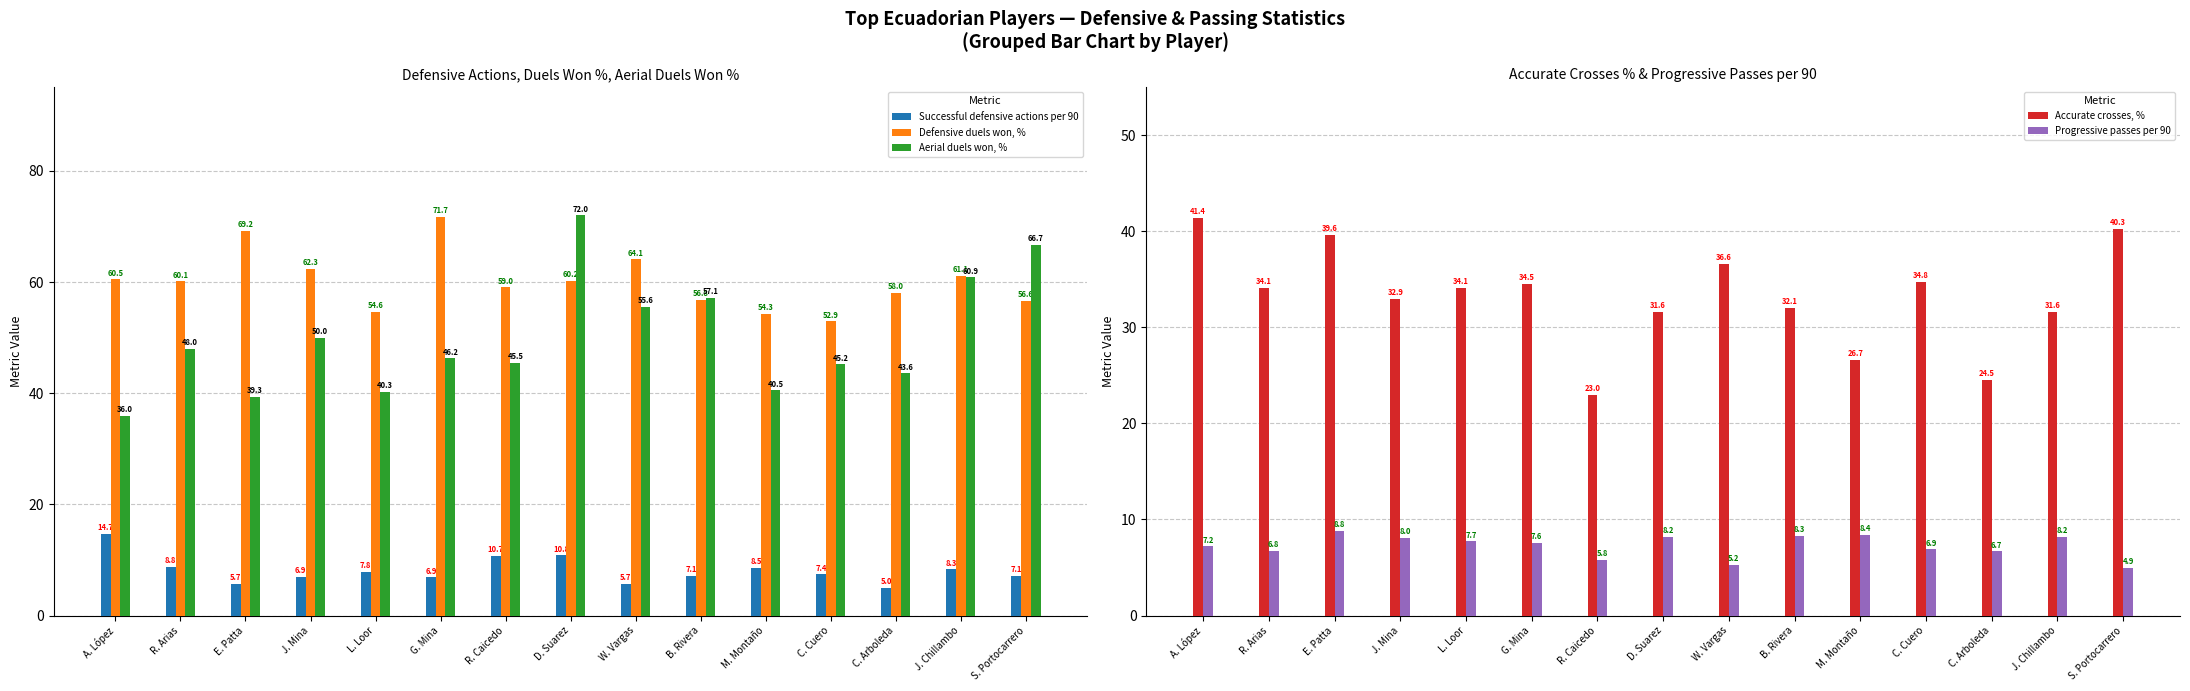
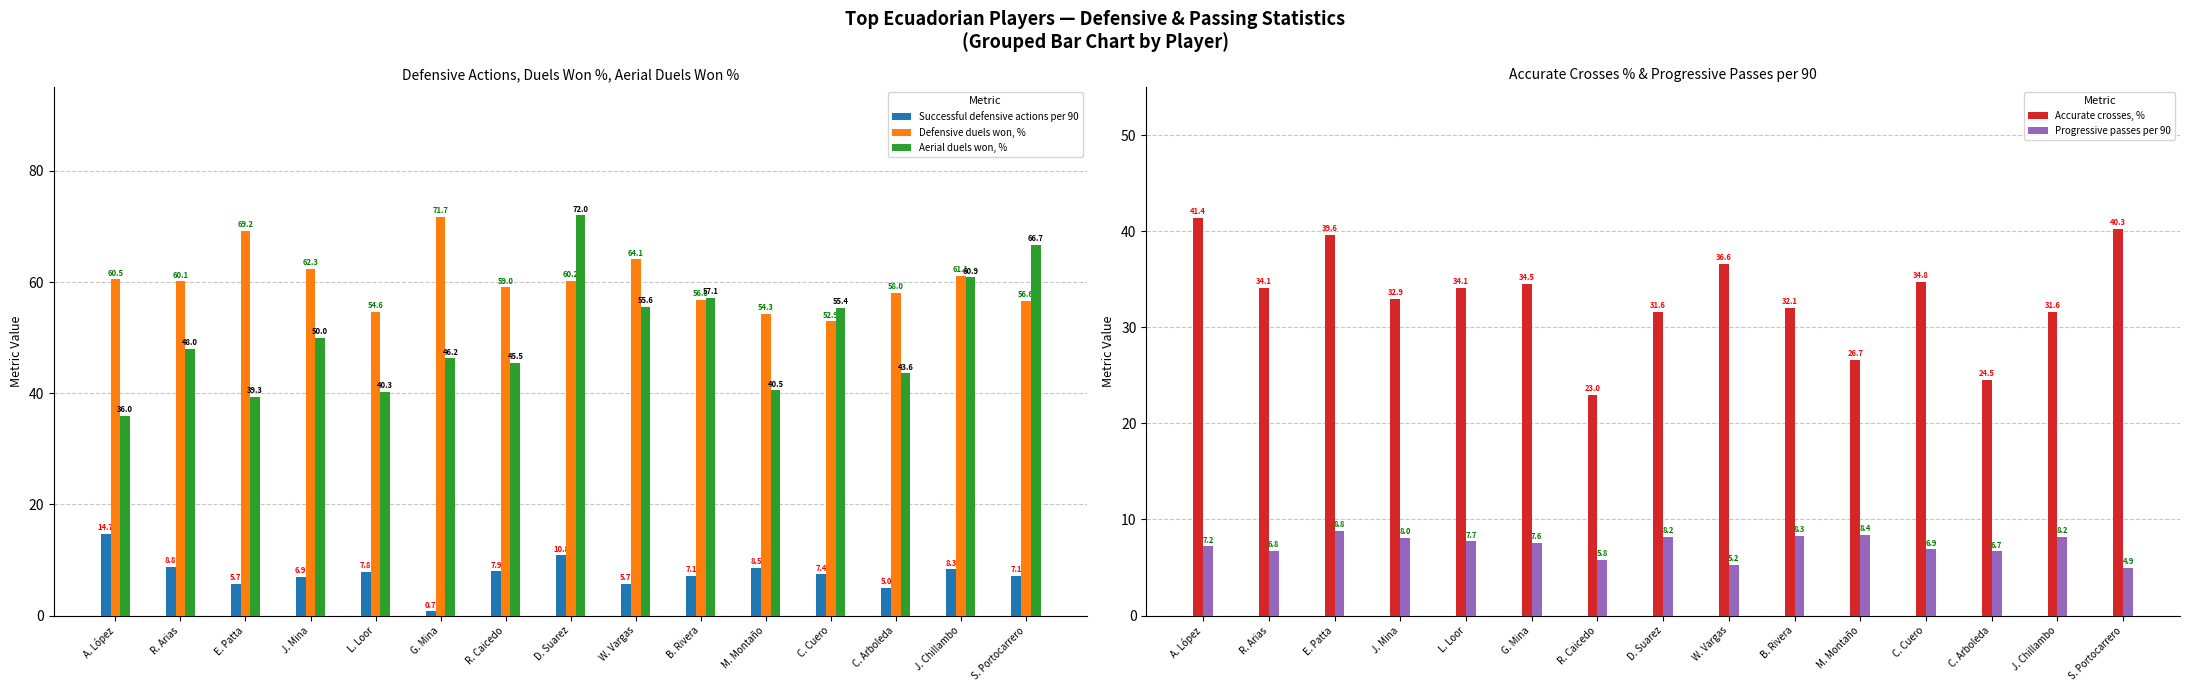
  {
    "Defensive Actions, Duels Won %, Aerial Duels Won %": {
      "Successful defensive actions per 90": {
        "A. López": 14.7,
        "R. Arias": 8.8,
        "E. Patta": 5.7,
        "J. Mina": 6.9,
        "L. Loor": 7.8,
-       "G. Mina": 6.9,
-       "R. Caicedo": 10.7,
+       "G. Mina": 0.7,
+       "R. Caicedo": 7.9,
        "D. Suarez": 10.8,
        "W. Vargas": 5.7,
        "B. Rivera": 7.1,
        "M. Montaño": 8.5,
        "C. Cuero": 7.4,
        "C. Arboleda": 5.0,
        "J. Chillambo": 8.3,
        "S. Portocarrero": 7.1
      },
      "Defensive duels won, %": {
        "A. López": 60.5,
        "R. Arias": 60.1,
        "E. Patta": 69.2,
        "J. Mina": 62.3,
        "L. Loor": 54.6,
        "G. Mina": 71.7,
        "R. Caicedo": 59.0,
        "D. Suarez": 60.2,
        "W. Vargas": 64.1,
        "M. Montaño": 54.3,
        "C. Cuero": 52.9,
        "C. Arboleda": 58.0,
        "S. Portocarrero": 56.6
      },
      "Aerial duels won, %": {
        "A. López": 36.0,
        "R. Arias": 48.0,
        "E. Patta": 39.3,
        "J. Mina": 50.0,
        "L. Loor": 40.3,
        "G. Mina": 46.2,
        "R. Caicedo": 45.5,
        "D. Suarez": 72.0,
        "W. Vargas": 55.6,
        "M. Montaño": 40.5,
-       "C. Cuero": 45.2,
+       "C. Cuero": 55.4,
        "C. Arboleda": 43.6,
        "S. Portocarrero": 66.7
      }
    },
    "Accurate Crosses % & Progressive Passes per 90": {
      "Accurate crosses, %": {
        "A. López": 41.4,
        "R. Arias": 34.1,
        "E. Patta": 39.6,
        "J. Mina": 32.9,
        "L. Loor": 34.1,
        "G. Mina": 34.5,
        "R. Caicedo": 23.0,
        "D. Suarez": 31.6,
        "W. Vargas": 36.6,
        "B. Rivera": 32.1,
        "M. Montaño": 26.7,
        "C. Cuero": 34.8,
        "C. Arboleda": 24.5,
        "J. Chillambo": 31.6,
        "S. Portocarrero": 40.3
      },
      "Progressive passes per 90": {
        "A. López": 7.2,
        "R. Arias": 6.8,
        "E. Patta": 8.8,
        "J. Mina": 8.0,
        "L. Loor": 7.7,
        "G. Mina": 7.6,
        "R. Caicedo": 5.8,
        "D. Suarez": 8.2,
        "W. Vargas": 5.2,
        "B. Rivera": 8.3,
        "M. Montaño": 8.4,
        "C. Cuero": 6.9,
        "C. Arboleda": 6.7,
        "J. Chillambo": 8.2,
        "S. Portocarrero": 4.9
      }
    }
  }
